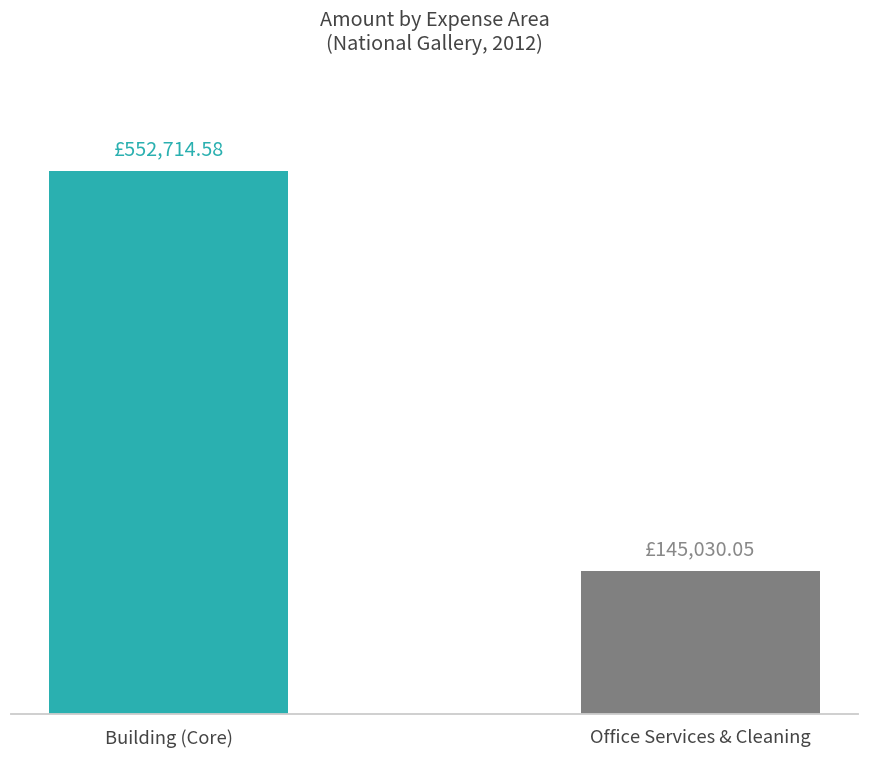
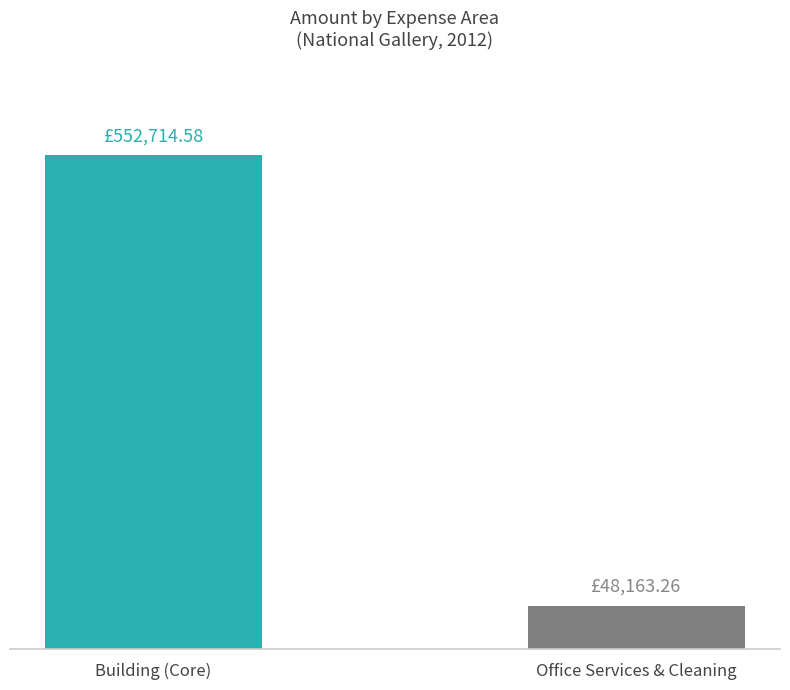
  {
    "Building (Core)": "£552,714.58",
-   "Office Services & Cleaning": "£145,030.05"
+   "Office Services & Cleaning": "£48,163.26"
  }
